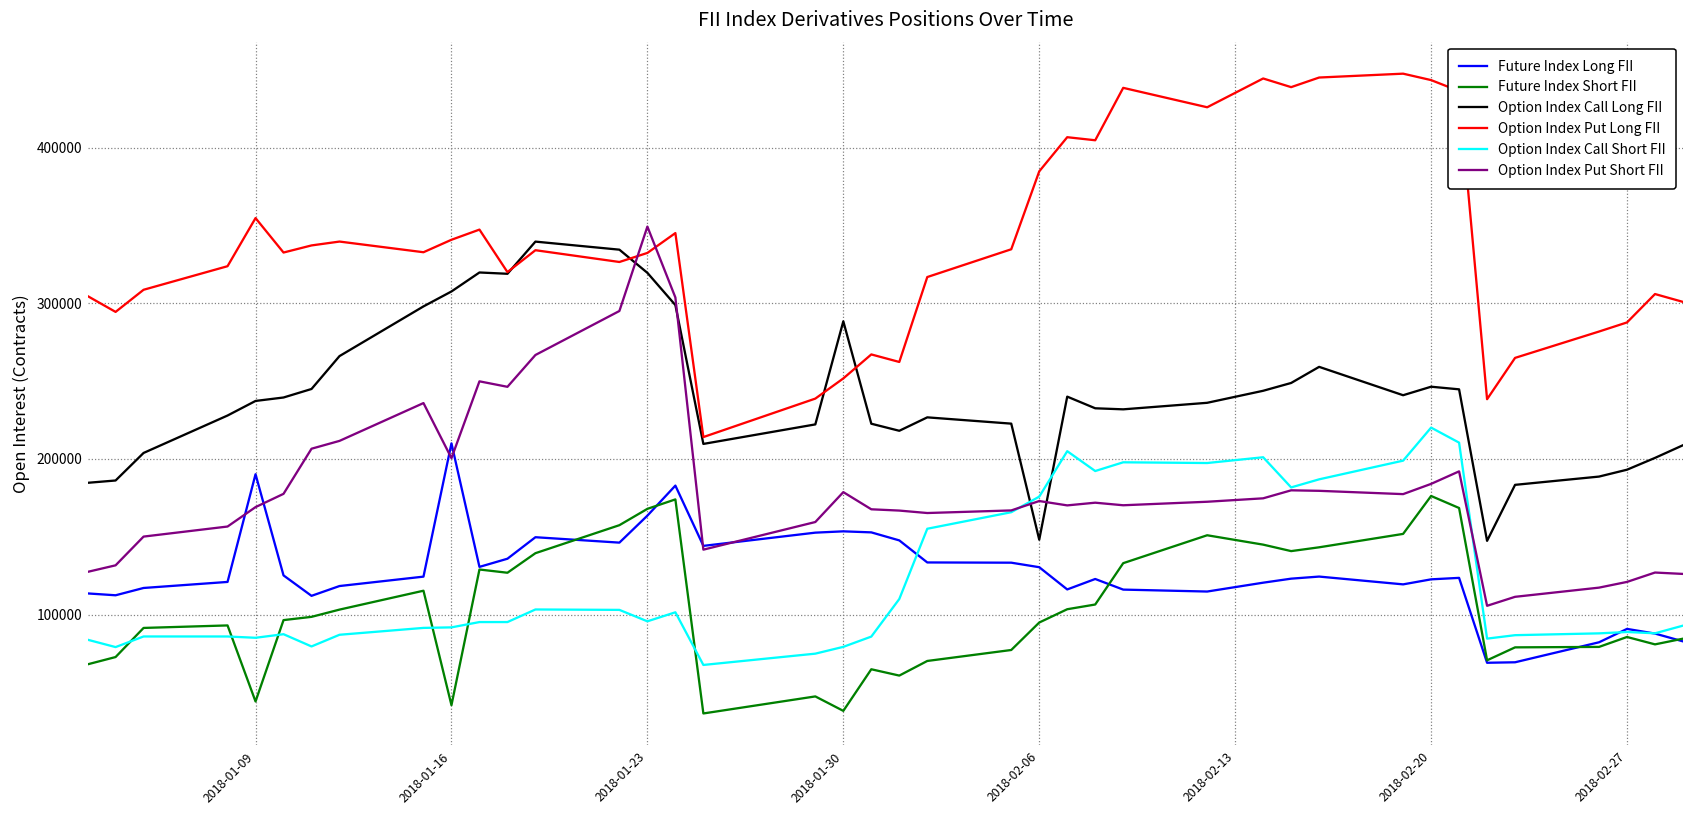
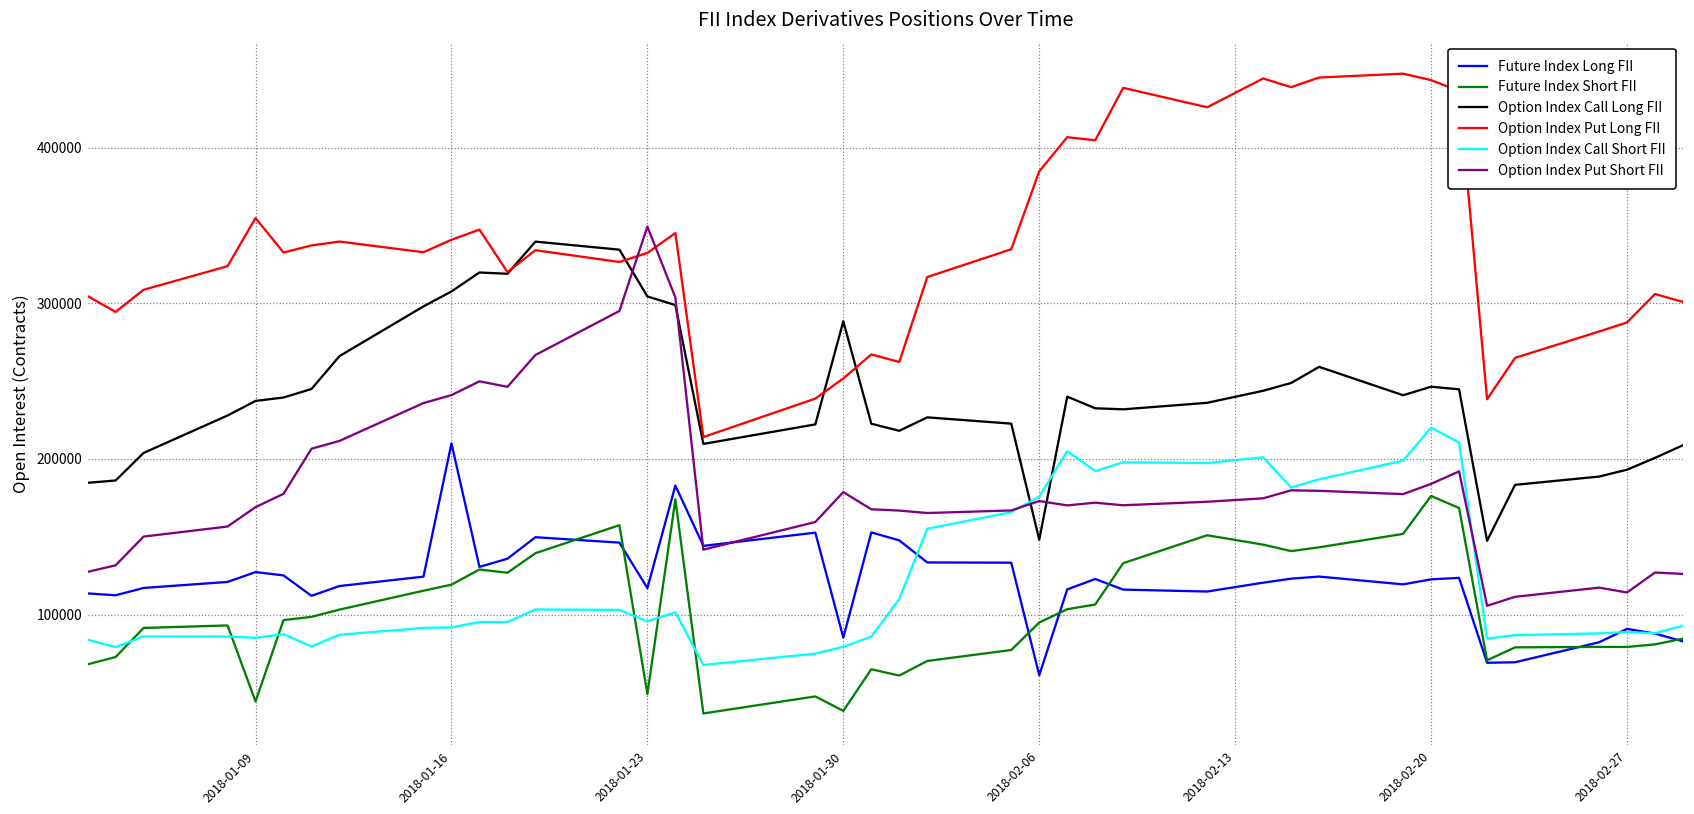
  {
    "Future Index Long FII": {
-     "2018-01-09": 190000,
+     "2018-01-09": 127000,
      "2018-01-16": 210000,
-     "2018-01-23": 164000,
-     "2018-01-30": 154000,
-     "2018-02-06": 130000,
+     "2018-01-23": 117000,
+     "2018-01-30": 85000,
+     "2018-02-06": 61000,
      "2018-02-20": 123000,
      "2018-02-27": 91000
    },
    "Future Index Short FII": {
      "2018-01-09": 44000,
-     "2018-01-16": 42000,
-     "2018-01-23": 168000,
+     "2018-01-16": 119000,
+     "2018-01-23": 49000,
      "2018-01-30": 38000,
      "2018-02-06": 95000,
      "2018-02-20": 176000,
-     "2018-02-27": 86000
+     "2018-02-27": 79000
    },
    "Option Index Call Long FII": {
      "2018-01-09": 237000,
      "2018-01-16": 308000,
-     "2018-01-23": 320000,
+     "2018-01-23": 304000,
      "2018-01-30": 288000,
      "2018-02-06": 148000,
      "2018-02-20": 246000,
      "2018-02-27": 193000
    },
    "Option Index Put Long FII": {
      "2018-01-09": 355000,
      "2018-01-16": 341000,
      "2018-01-23": 332000,
      "2018-01-30": 252000,
      "2018-02-06": 385000,
      "2018-02-20": 443000,
      "2018-02-27": 288000
    },
    "Option Index Call Short FII": {
      "2018-01-09": 85000,
      "2018-01-16": 92000,
      "2018-01-23": 96000,
      "2018-01-30": 79000,
      "2018-02-06": 176000,
      "2018-02-20": 220000,
      "2018-02-27": 89000
    },
    "Option Index Put Short FII": {
      "2018-01-09": 169000,
-     "2018-01-16": 201000,
+     "2018-01-16": 241000,
      "2018-01-23": 349000,
      "2018-01-30": 179000,
      "2018-02-06": 173000,
      "2018-02-20": 184000,
-     "2018-02-27": 121000
+     "2018-02-27": 114000
    }
  }
